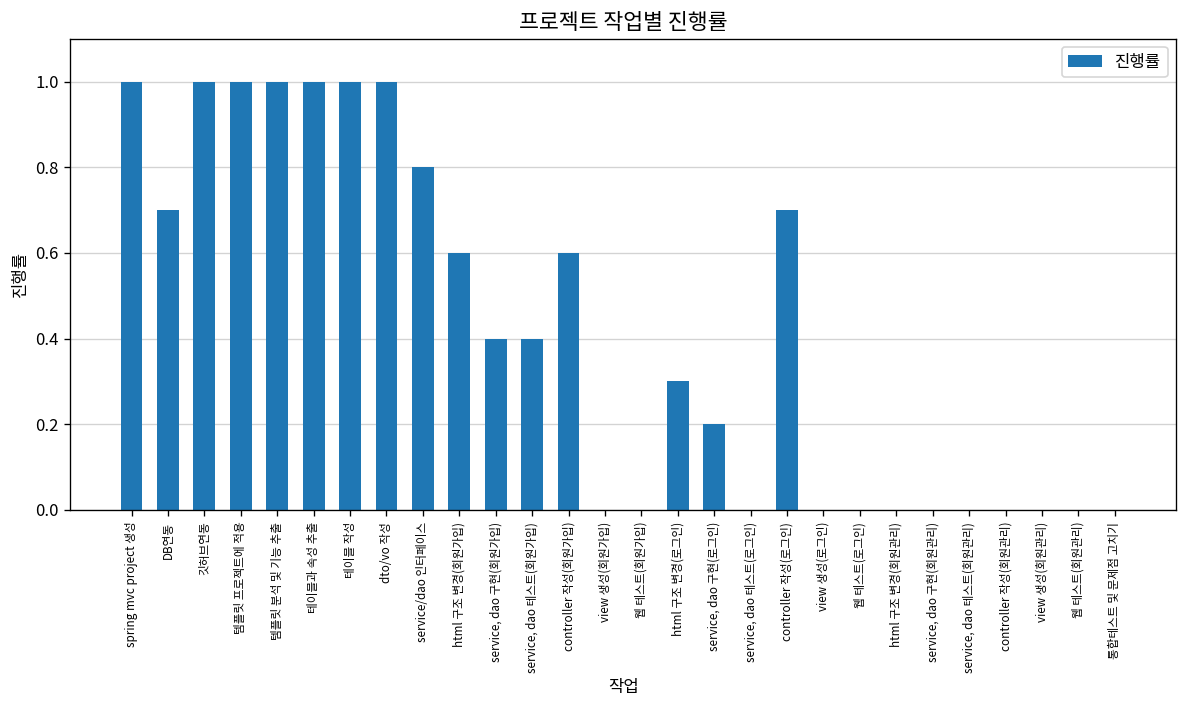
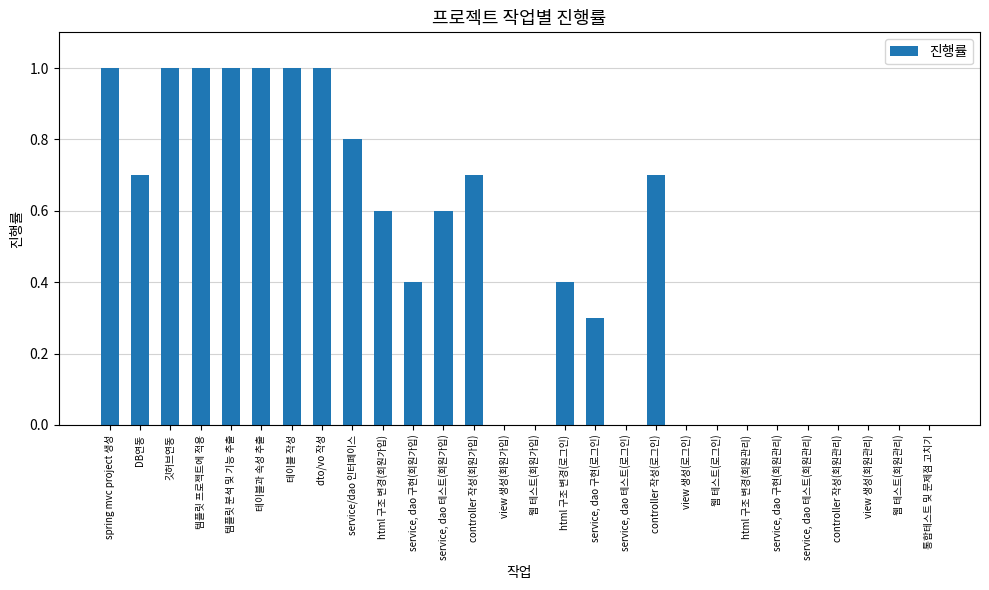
  {
    "spring mvc project 생성": 1.0,
    "DB연동": 0.7,
    "깃허브연동": 1.0,
    "템플릿 프로젝트에 적용": 1.0,
    "템플릿 분석 및 기능 추출": 1.0,
    "테이블과 속성 추출": 1.0,
    "테이블 작성": 1.0,
    "dto/vo 작성": 1.0,
    "service/dao 인터페이스": 0.8,
    "html 구조 변경(회원가입)": 0.6,
    "service, dao 구현(회원가입)": 0.4,
-   "service, dao 테스트(회원가입)": 0.4,
-   "controller 작성(회원가입)": 0.6,
+   "service, dao 테스트(회원가입)": 0.6,
+   "controller 작성(회원가입)": 0.7,
    "view 생성(회원가입)": 0.0,
    "웹 테스트(회원가입)": 0.0,
-   "html 구조 변경(로그인)": 0.3,
-   "service, dao 구현(로그인)": 0.2,
+   "html 구조 변경(로그인)": 0.4,
+   "service, dao 구현(로그인)": 0.3,
    "service, dao 테스트(로그인)": 0.0,
    "controller 작성(로그인)": 0.7,
    "view 생성(로그인)": 0.0,
    "웹 테스트(로그인)": 0.0,
    "html 구조 변경(회원관리)": 0.0,
    "service, dao 구현(회원관리)": 0.0,
    "service, dao 테스트(회원관리)": 0.0,
    "controller 작성(회원관리)": 0.0,
    "view 생성(회원관리)": 0.0,
    "웹 테스트(회원관리)": 0.0,
    "통합테스트 및 문제점 고치기": 0.0
  }
